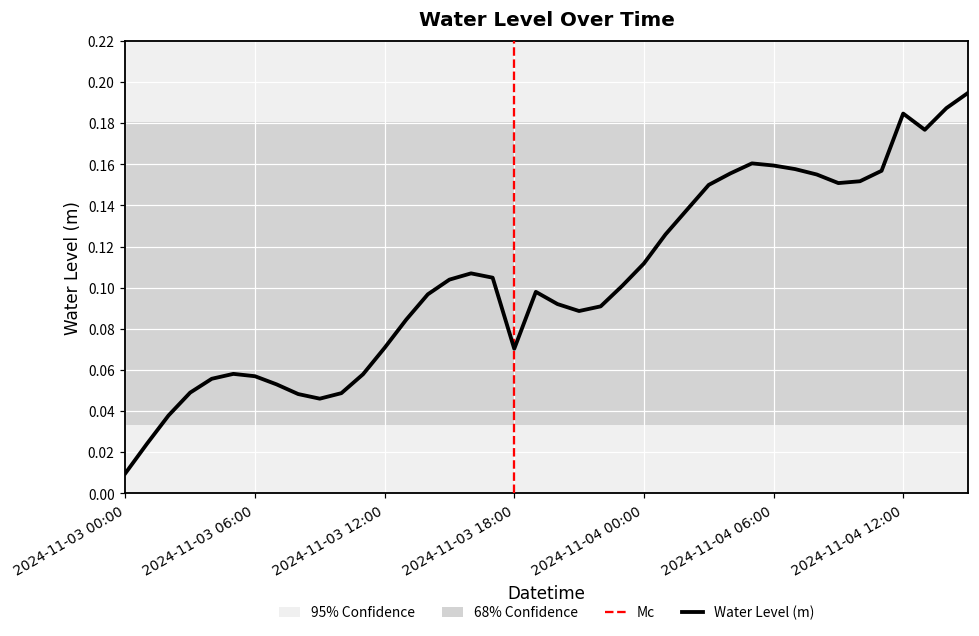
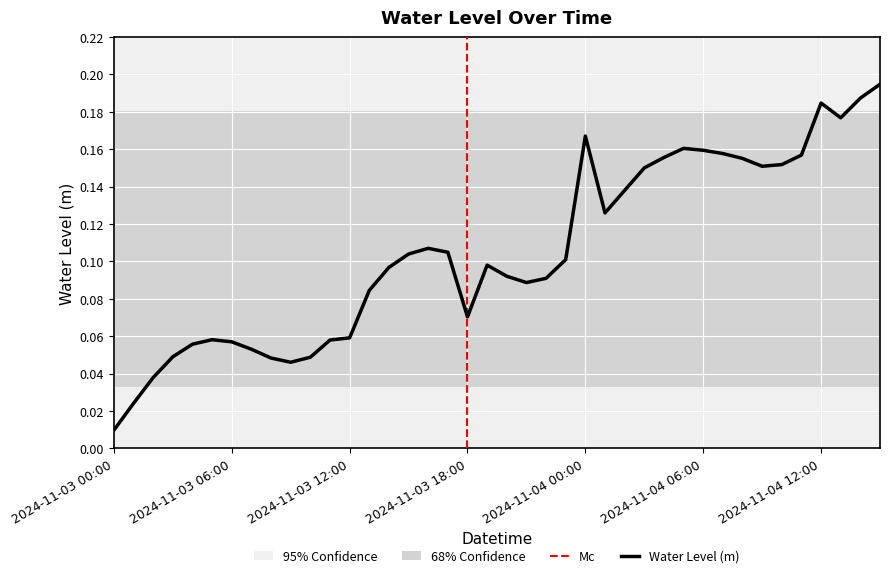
  {
    "2024-11-03 00:00": 0.010,
    "2024-11-03 06:00": 0.057,
-   "2024-11-03 12:00": 0.071,
+   "2024-11-03 12:00": 0.059,
    "2024-11-03 18:00": 0.070,
-   "2024-11-04 00:00": 0.112,
+   "2024-11-04 00:00": 0.167,
    "2024-11-04 06:00": 0.159,
    "2024-11-04 12:00": 0.185
  }
